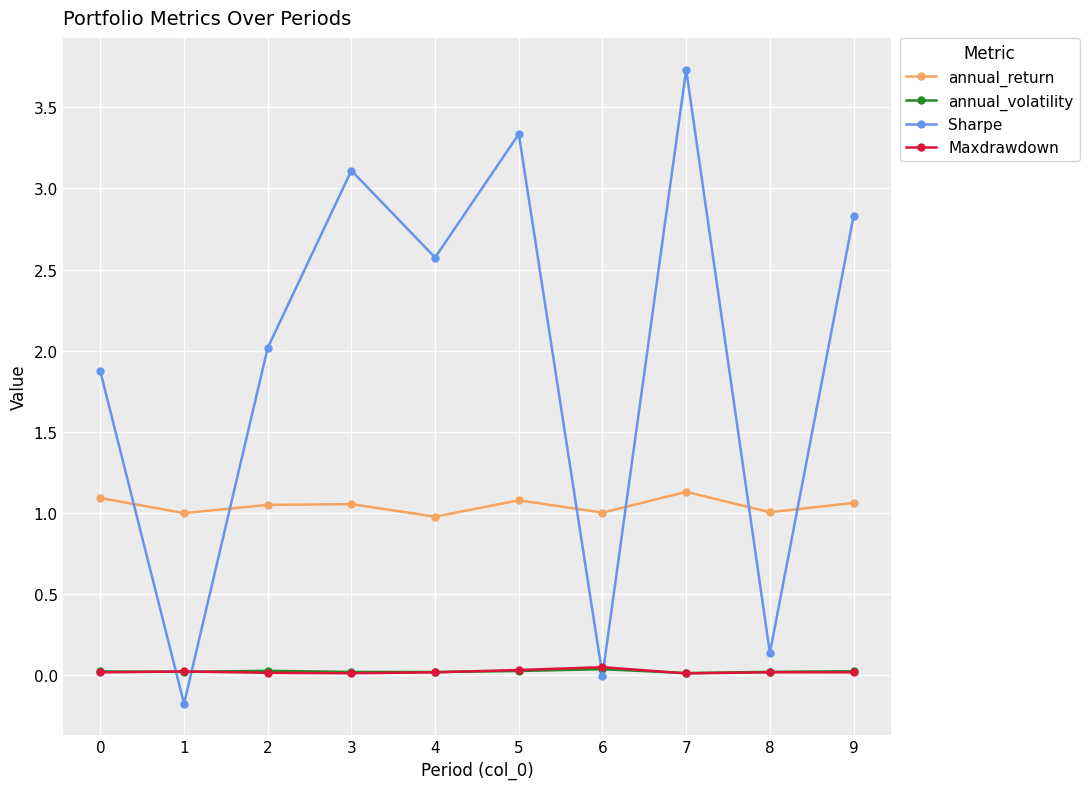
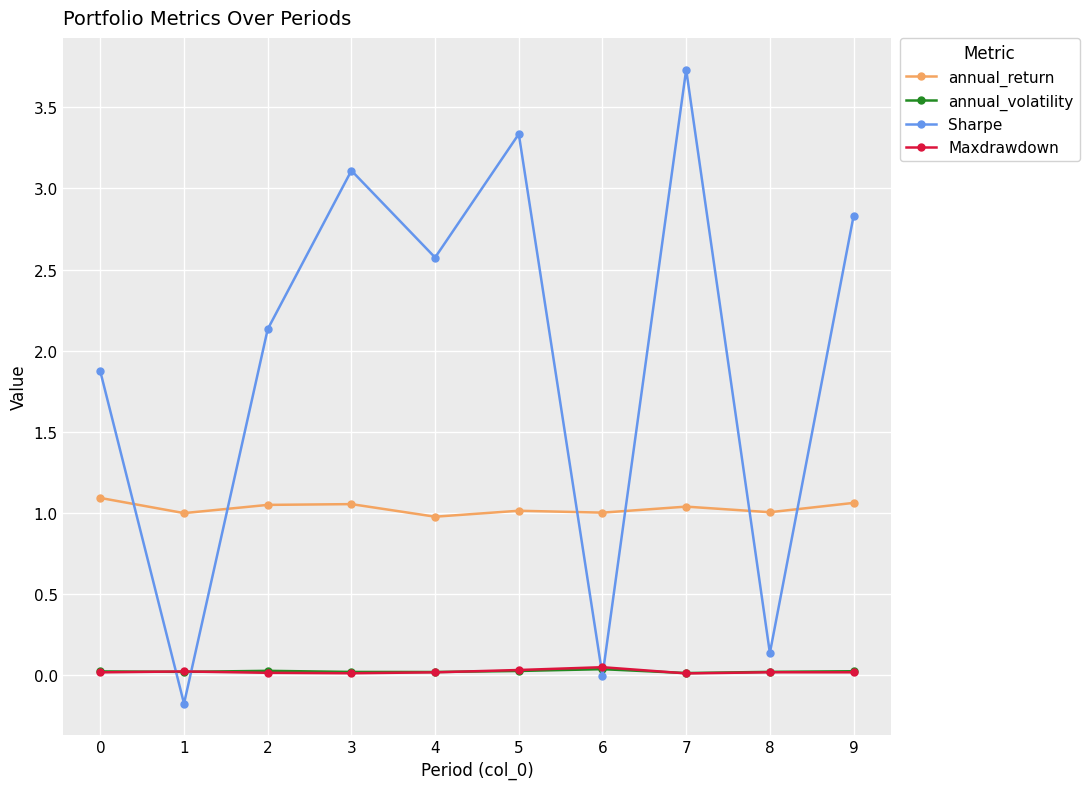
  {
    "annual_return": {
      "0": 1.09,
      "1": 1.00,
      "2": 1.05,
      "3": 1.05,
      "4": 0.97,
-     "5": 1.08,
+     "5": 1.01,
      "6": 1.00,
-     "7": 1.13,
+     "7": 1.04,
      "8": 1.00,
      "9": 1.06
    },
    "Sharpe": {
      "0": 1.87,
      "1": -0.18,
-     "2": 2.02,
+     "2": 2.13,
      "3": 3.11,
      "4": 2.57,
      "5": 3.34,
      "6": -0.01,
      "7": 3.73,
      "8": 0.13,
      "9": 2.83
    }
  }
